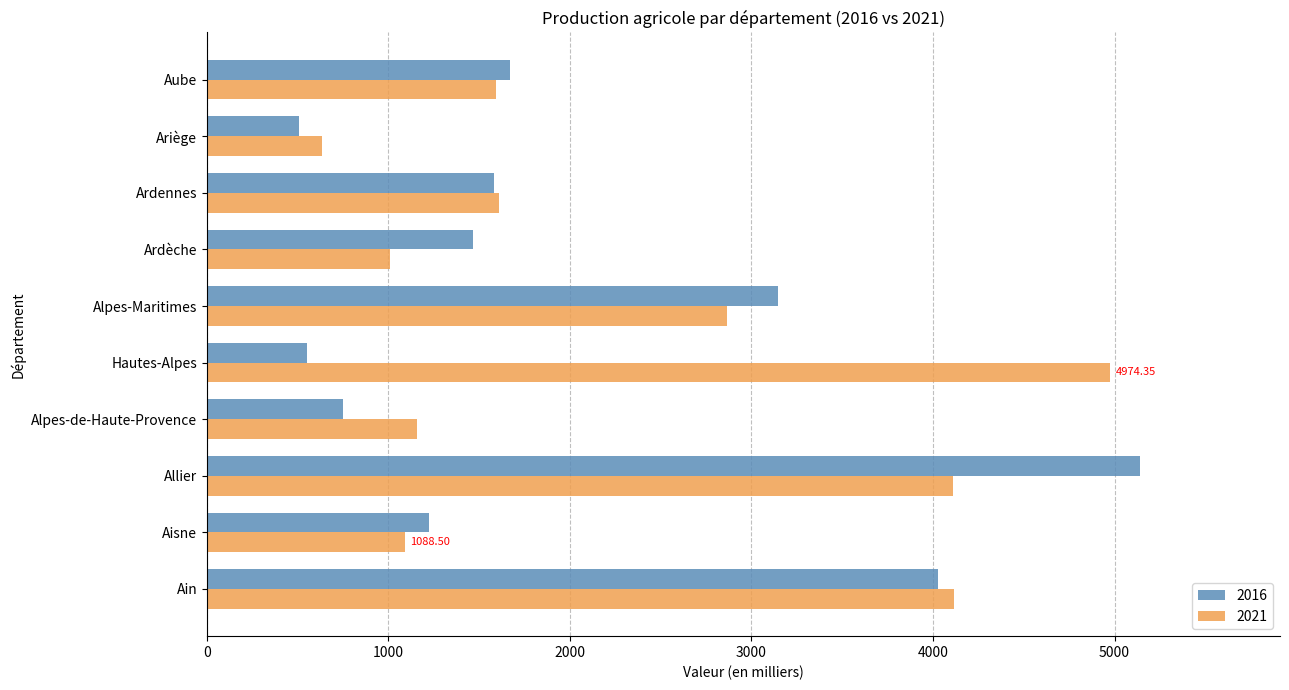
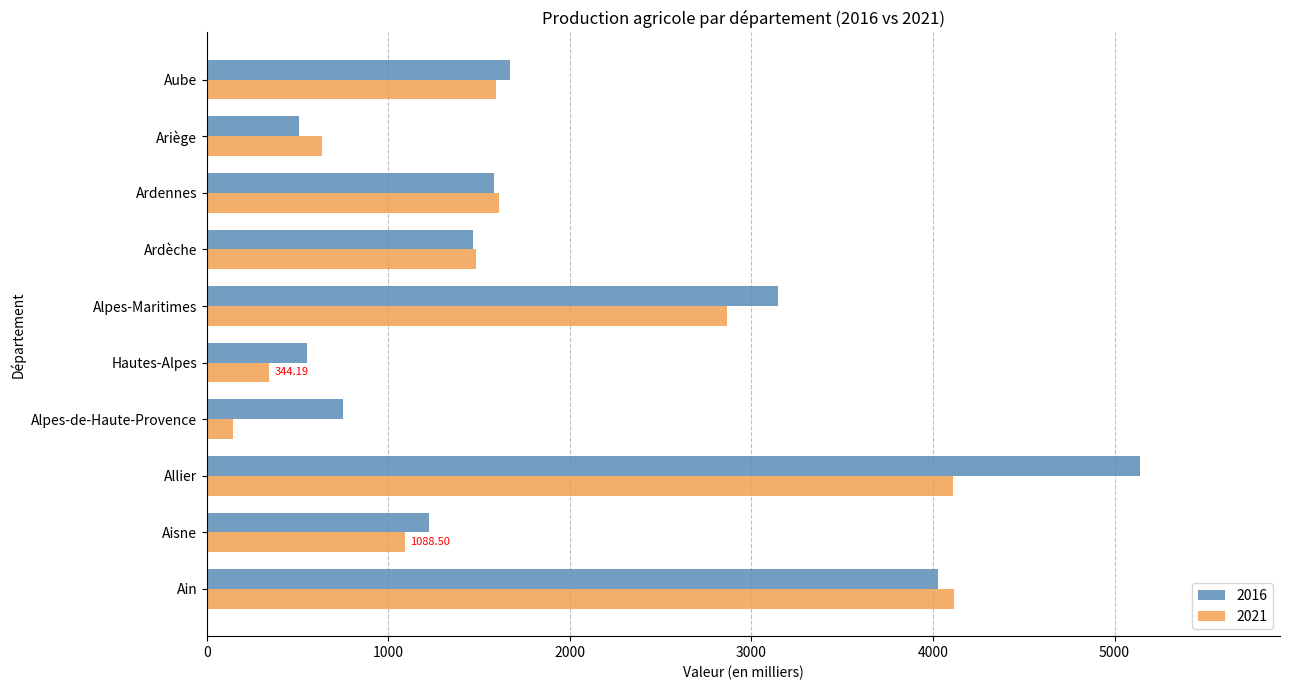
  {
    "2016": {
      "Aube": 1670,
      "Ariège": 510,
      "Ardennes": 1580,
      "Ardèche": 1460,
      "Alpes-Maritimes": 3150,
      "Hautes-Alpes": 550,
      "Alpes-de-Haute-Provence": 750,
      "Allier": 5140,
      "Aisne": 1220,
      "Ain": 4030
    },
    "2021": {
-     "Ardèche": 1010,
-     "Hautes-Alpes": 4974.35,
-     "Alpes-de-Haute-Provence": 1160,
+     "Ardèche": 1480,
+     "Hautes-Alpes": 344.19,
+     "Alpes-de-Haute-Provence": 150,
      "Aisne": 1088.50
    }
  }
